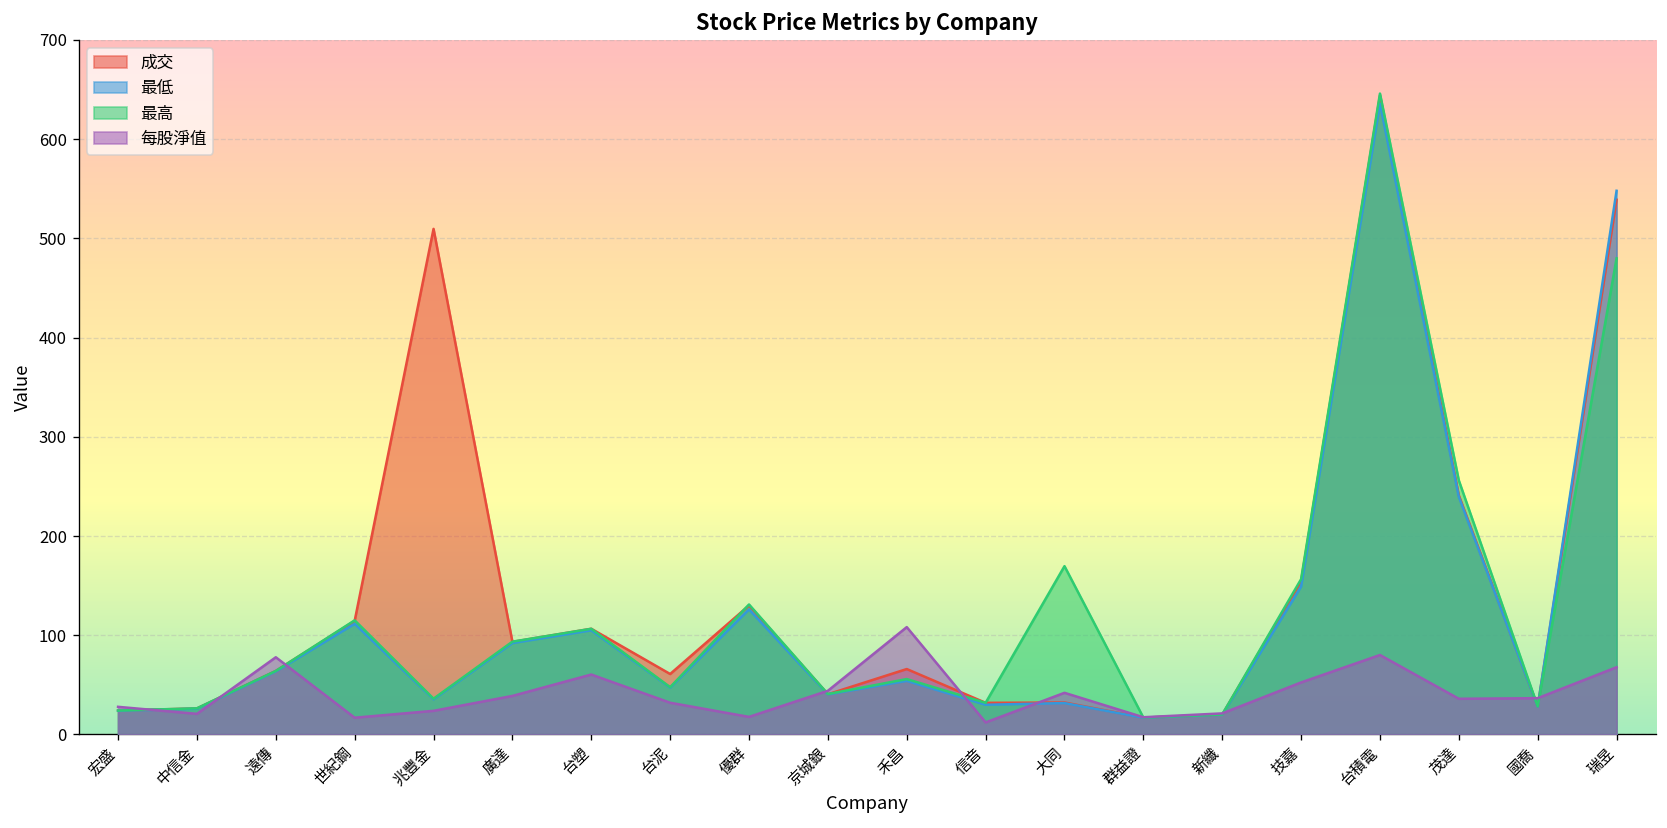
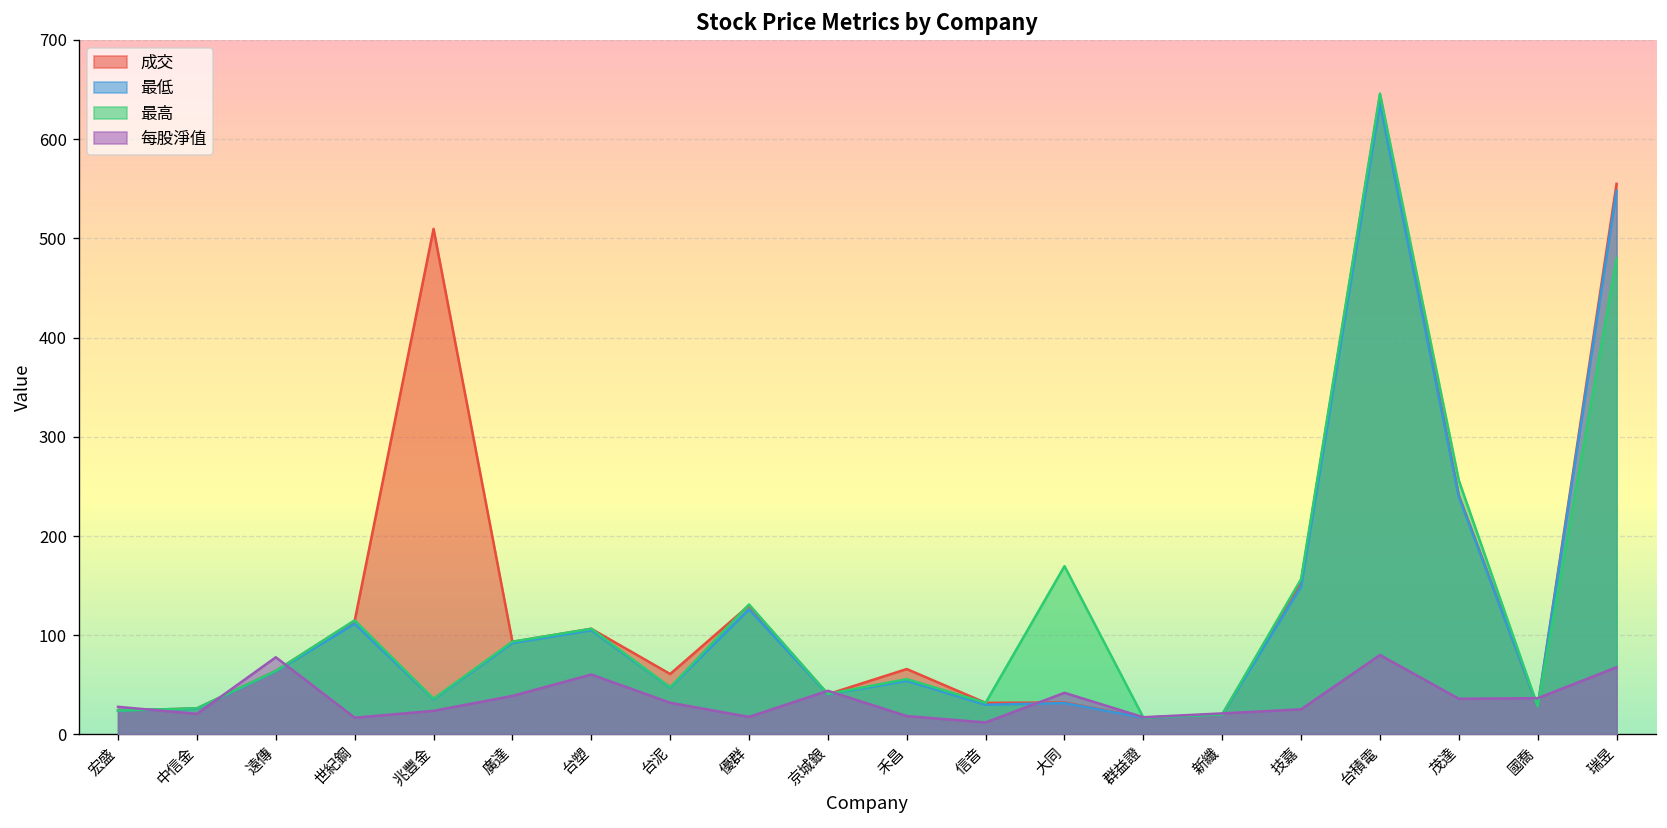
  {
    "成交": {
      "兆豐金": 510,
      "台泥": 60,
      "禾昌": 70,
-     "瑞昱": 540
+     "瑞昱": 560
    },
    "最低": {
      "優群": 130,
      "技嘉": 150,
      "台積電": 640,
      "瑞昱": 550
    },
    "最高": {
      "大同": 170,
      "茂達": 260,
      "瑞昱": 480
    },
    "每股淨值": {
      "宏盛": 30,
      "中信金": 20,
      "遠傳": 80,
      "世紀鋼": 20,
      "兆豐金": 20,
      "廣達": 40,
      "台塑": 60,
      "台泥": 30,
      "優群": 20,
      "京城銀": 40,
-     "禾昌": 110,
+     "禾昌": 20,
      "信音": 10,
      "大同": 40,
-     "技嘉": 50,
+     "技嘉": 30,
      "台積電": 80,
      "茂達": 40,
      "國喬": 40,
      "瑞昱": 70
    }
  }
